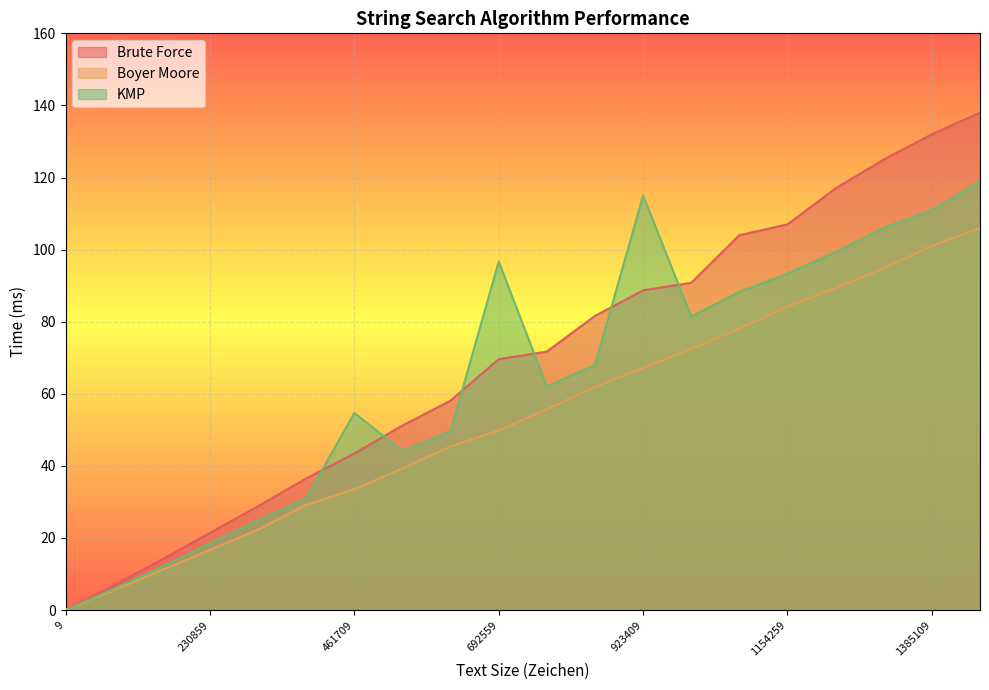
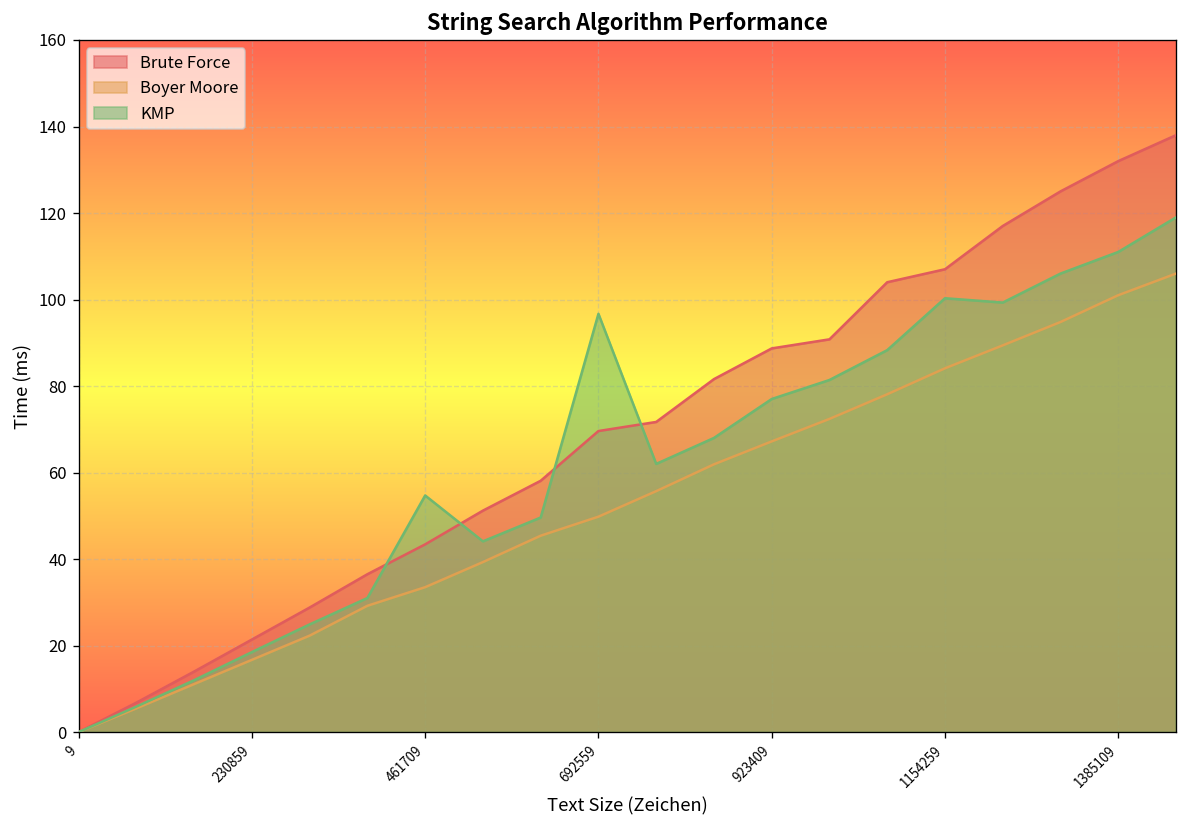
  {
    "KMP": {
      "230859": 19,
      "461709": 55,
      "692559": 97,
-     "923409": 115,
-     "1154259": 93,
+     "923409": 77,
+     "1154259": 100,
      "1385109": 111
    }
  }
